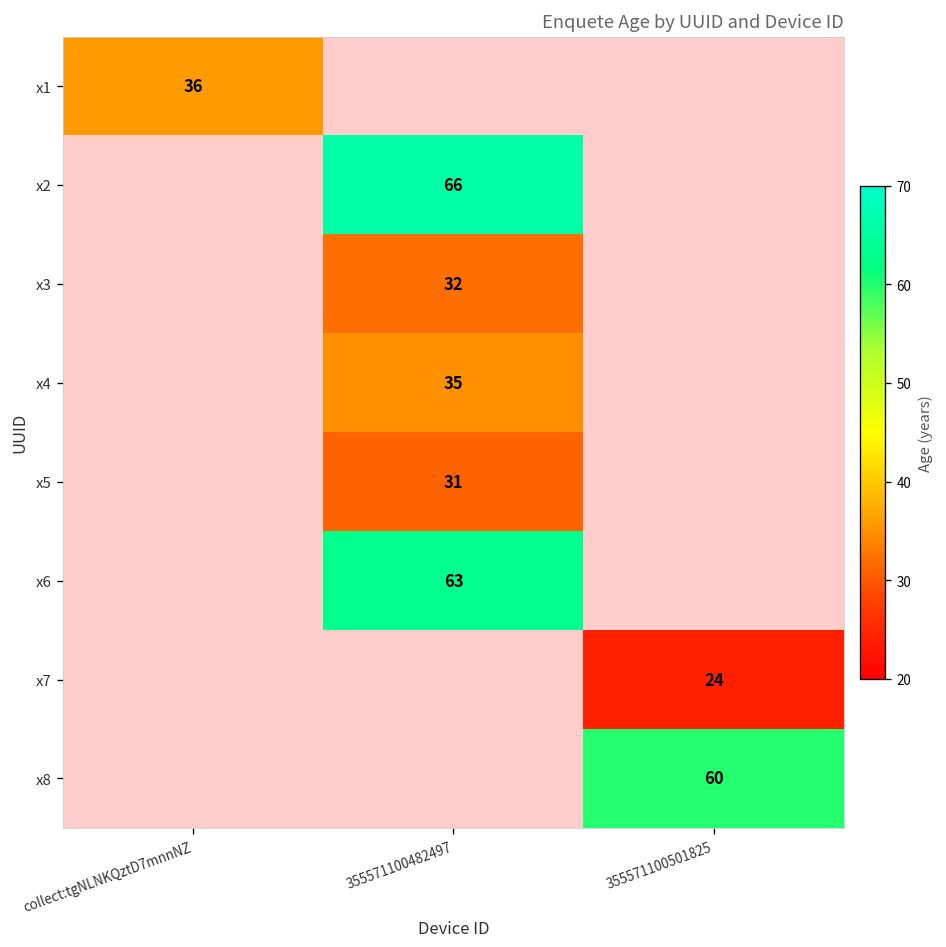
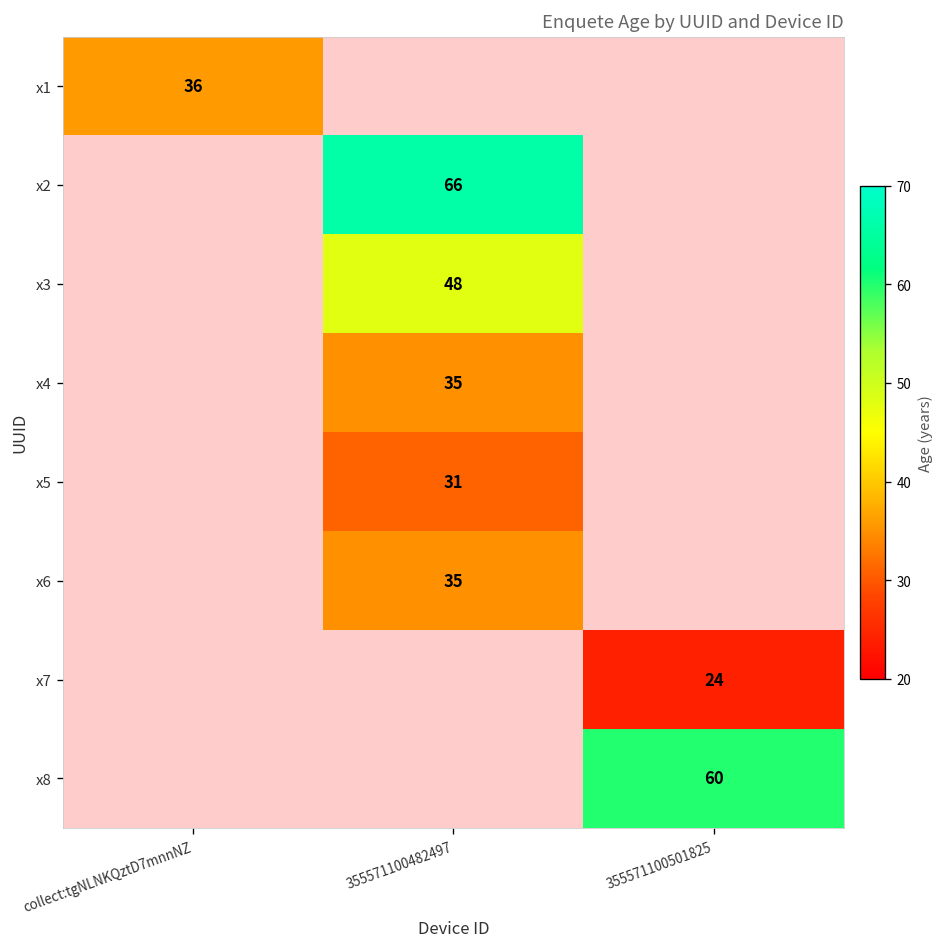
  {
    "x1": {
      "collect:tgNLNKQztD7mnnNZ": 36
    },
    "x2": {
      "355571100482497": 66
    },
    "x3": {
-     "355571100482497": 32
+     "355571100482497": 48
    },
    "x4": {
      "355571100482497": 35
    },
    "x5": {
      "355571100482497": 31
    },
    "x6": {
-     "355571100482497": 63
+     "355571100482497": 35
    },
    "x7": {
      "355571100501825": 24
    },
    "x8": {
      "355571100501825": 60
    }
  }
